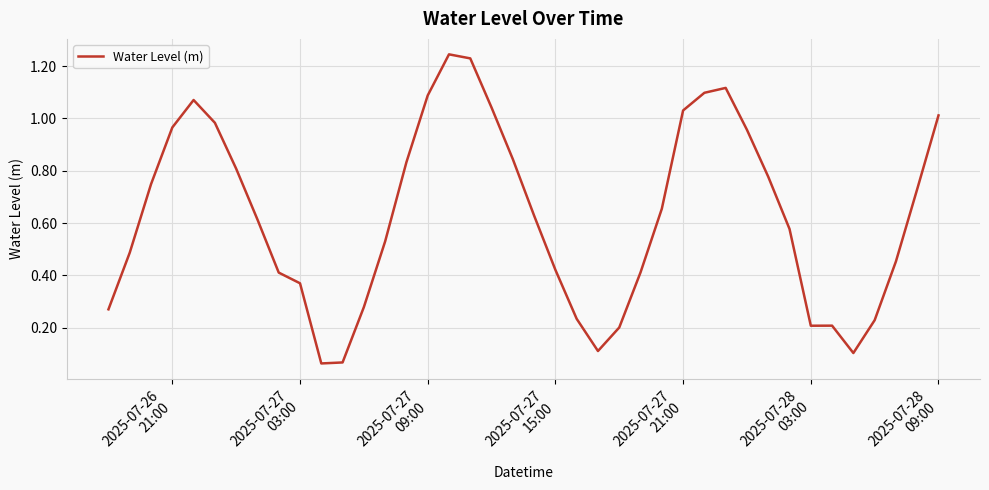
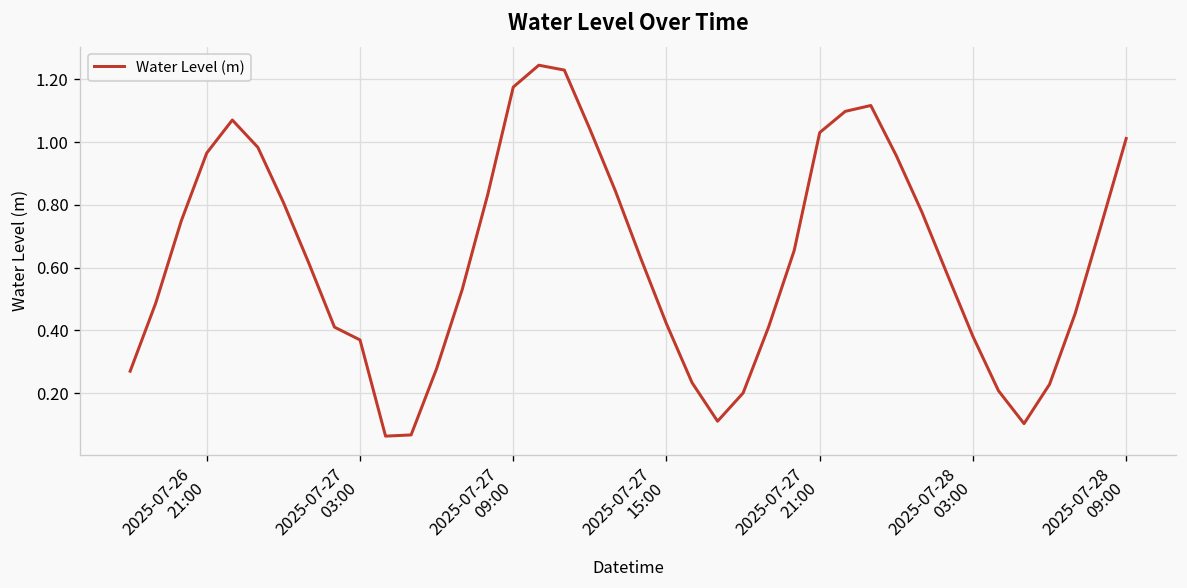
  {
    "2025-07-26 21:00": 0.97,
    "2025-07-27 03:00": 0.37,
-   "2025-07-27 09:00": 1.09,
+   "2025-07-27 09:00": 1.18,
    "2025-07-27 15:00": 0.42,
    "2025-07-27 21:00": 1.03,
-   "2025-07-28 03:00": 0.21,
+   "2025-07-28 03:00": 0.38,
    "2025-07-28 09:00": 1.01
  }
